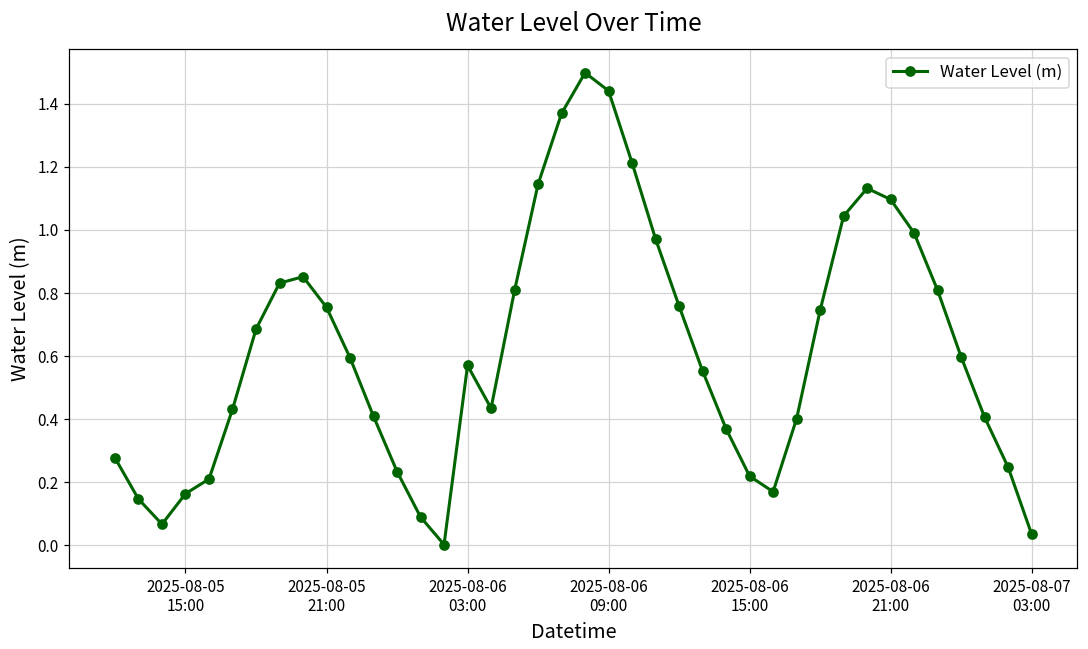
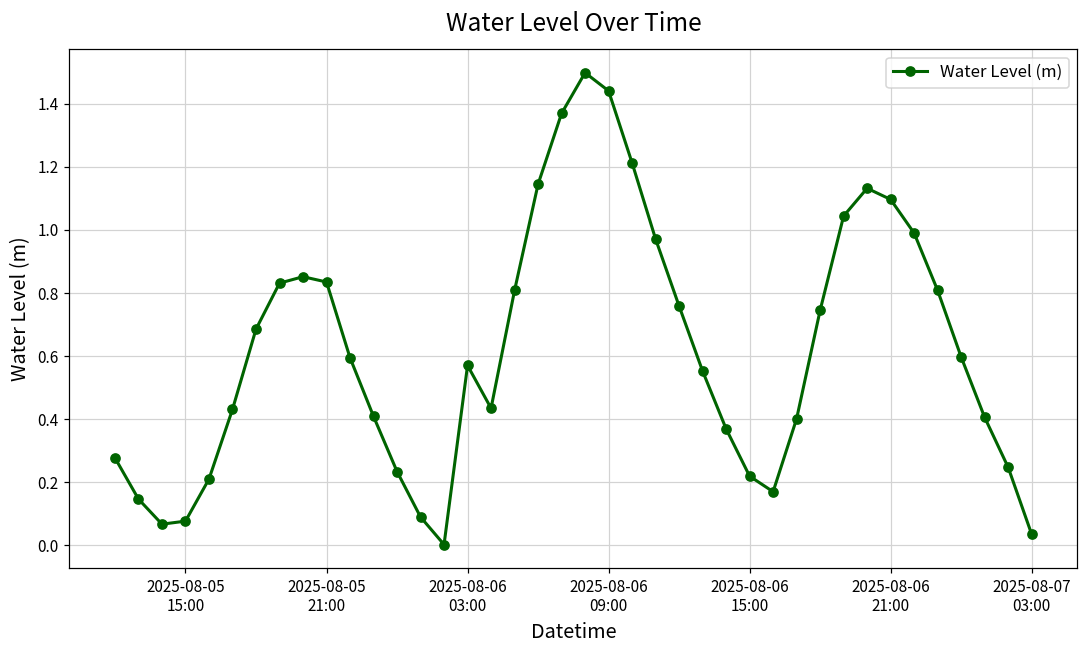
  {
-   "2025-08-05 15:00": 0.16,
-   "2025-08-05 21:00": 0.75,
+   "2025-08-05 15:00": 0.08,
+   "2025-08-05 21:00": 0.83,
    "2025-08-06 03:00": 0.57,
    "2025-08-06 09:00": 1.44,
    "2025-08-06 15:00": 0.22,
    "2025-08-06 21:00": 1.10,
    "2025-08-07 03:00": 0.04
  }
